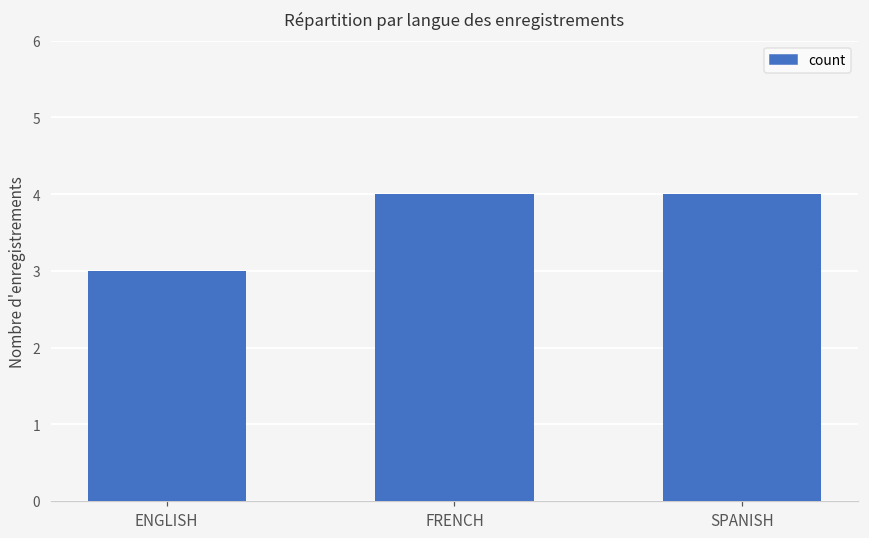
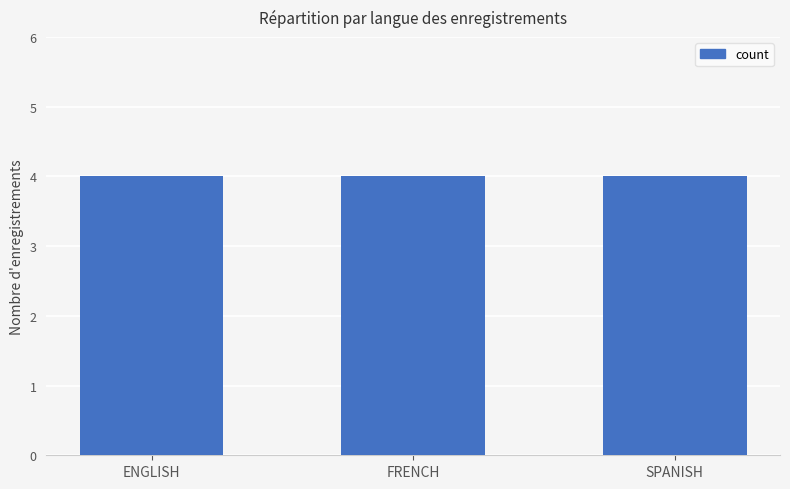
  {
-   "ENGLISH": 3,
+   "ENGLISH": 4,
    "FRENCH": 4,
    "SPANISH": 4
  }
